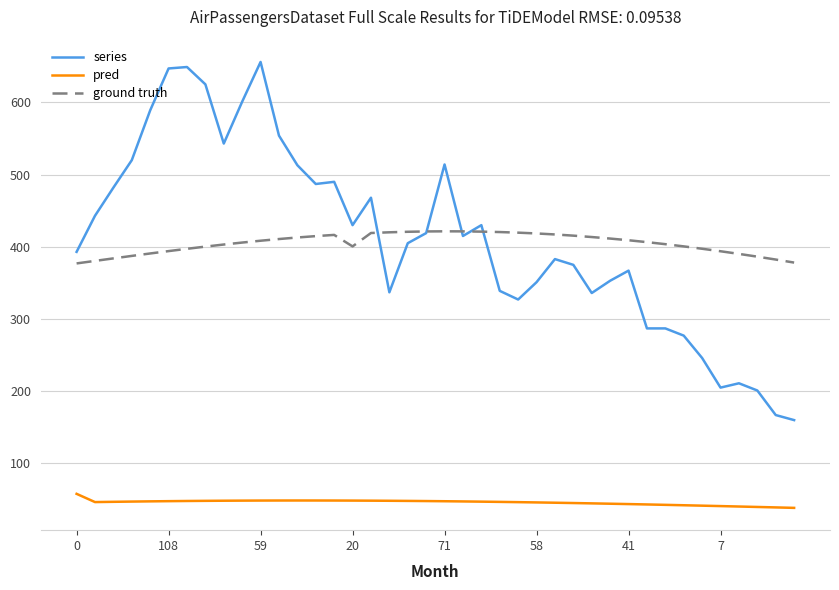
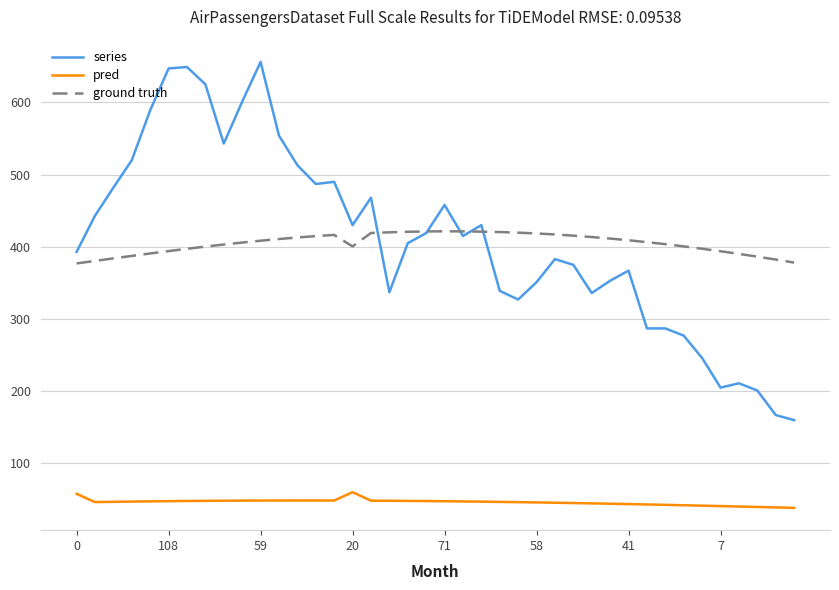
  {
    "series": {
      "0": 390,
      "108": 650,
      "59": 660,
      "20": 430,
-     "71": 510,
+     "71": 460,
      "58": 350,
      "41": 370
    },
    "pred": {
      "0": 60,
      "108": 50,
      "59": 50,
-     "20": 50,
+     "20": 60,
      "71": 50,
      "58": 50,
      "41": 40
    },
    "ground truth": {
      "0": 380,
      "108": 390,
      "59": 410,
      "20": 400,
      "71": 420,
      "58": 420,
      "41": 410
    }
  }
